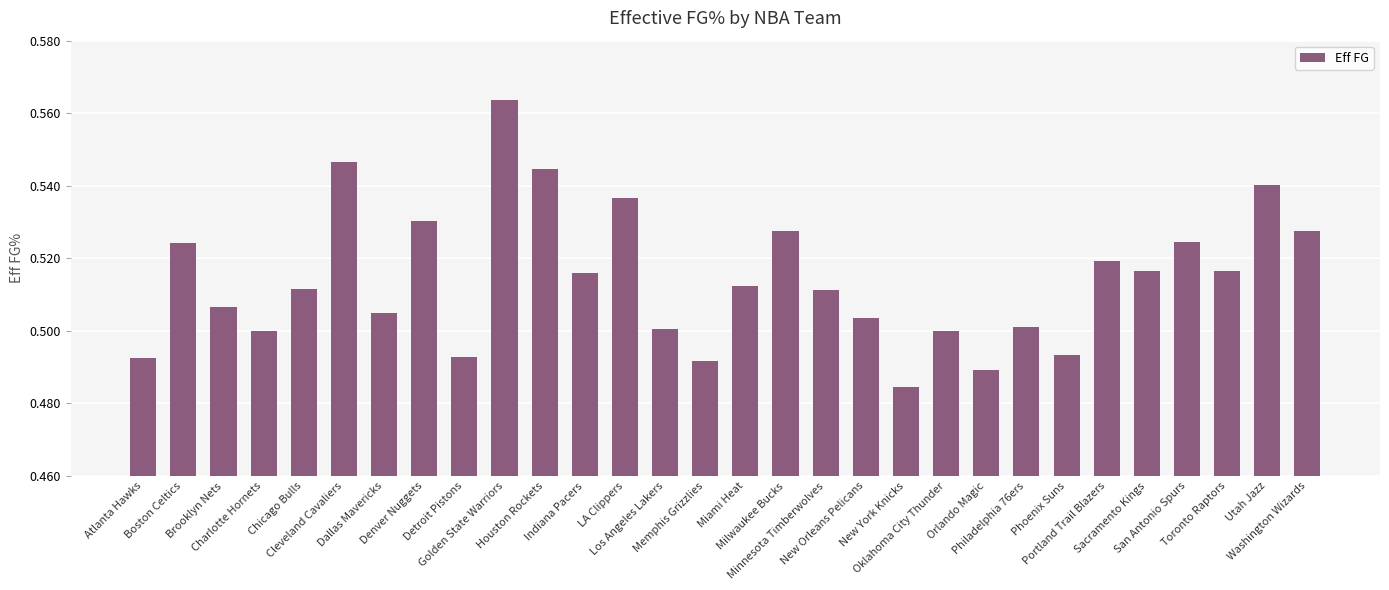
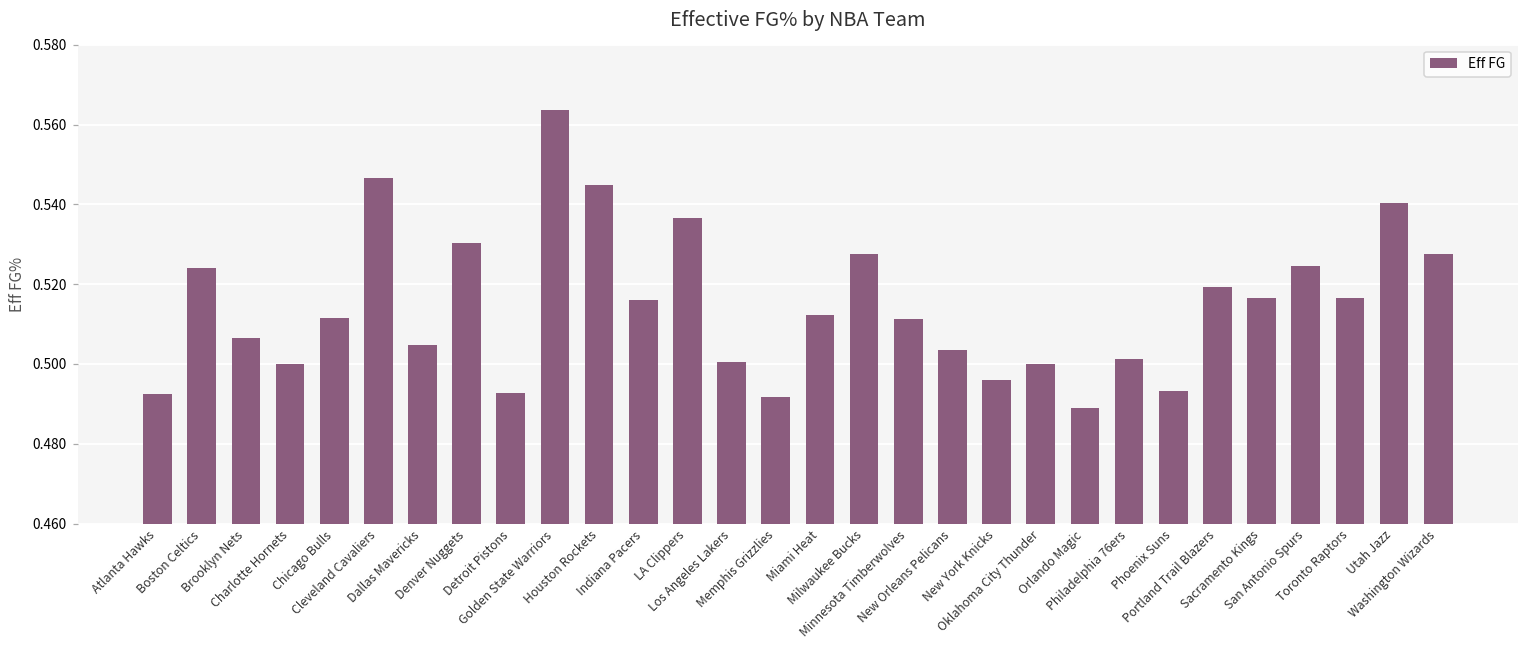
  {
    "Atlanta Hawks": 0.493,
    "Boston Celtics": 0.524,
    "Brooklyn Nets": 0.506,
    "Charlotte Hornets": 0.500,
    "Chicago Bulls": 0.512,
    "Cleveland Cavaliers": 0.547,
    "Dallas Mavericks": 0.505,
    "Denver Nuggets": 0.530,
    "Detroit Pistons": 0.493,
    "Golden State Warriors": 0.564,
    "Houston Rockets": 0.545,
    "Indiana Pacers": 0.516,
    "LA Clippers": 0.537,
    "Los Angeles Lakers": 0.501,
    "Memphis Grizzlies": 0.492,
    "Miami Heat": 0.512,
    "Milwaukee Bucks": 0.527,
    "Minnesota Timberwolves": 0.511,
    "New Orleans Pelicans": 0.503,
-   "New York Knicks": 0.485,
+   "New York Knicks": 0.496,
    "Oklahoma City Thunder": 0.500,
    "Orlando Magic": 0.489,
    "Philadelphia 76ers": 0.501,
    "Phoenix Suns": 0.493,
    "Portland Trail Blazers": 0.519,
    "Sacramento Kings": 0.516,
    "San Antonio Spurs": 0.524,
    "Toronto Raptors": 0.517,
    "Utah Jazz": 0.540,
    "Washington Wizards": 0.528
  }
